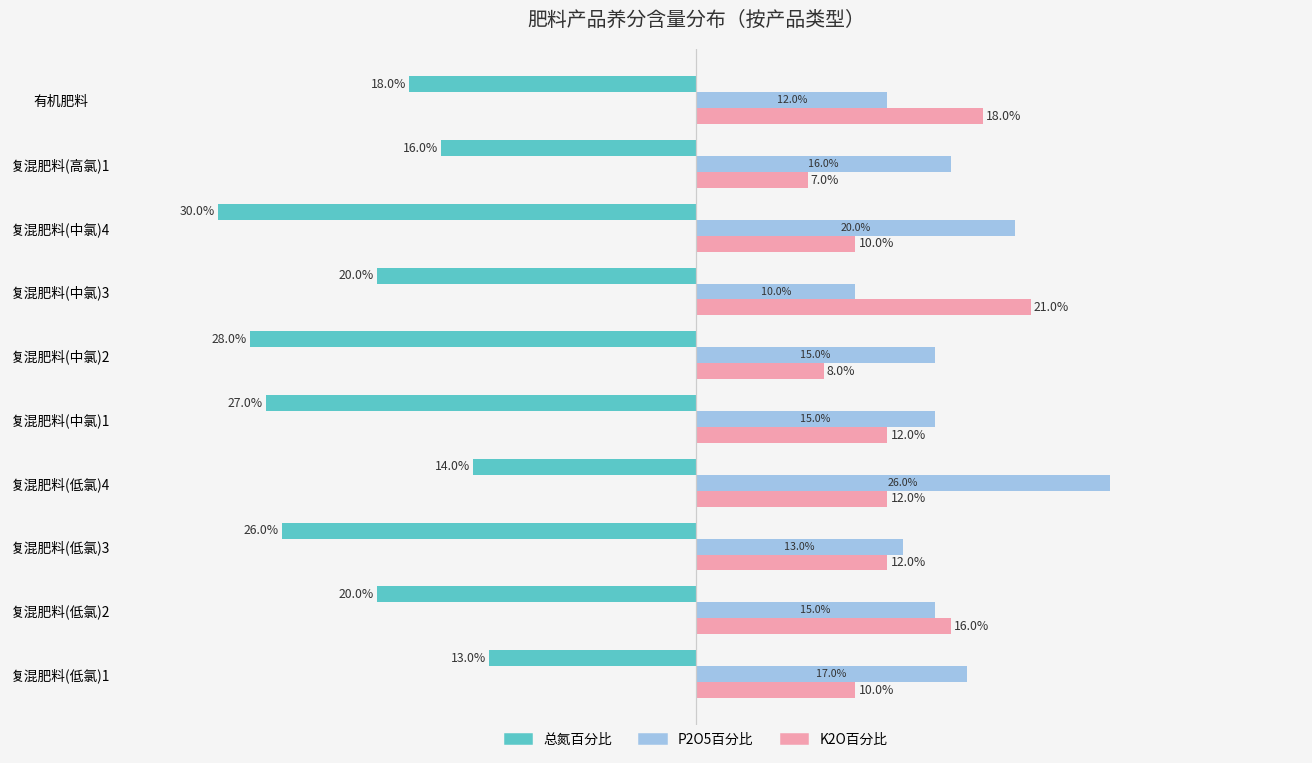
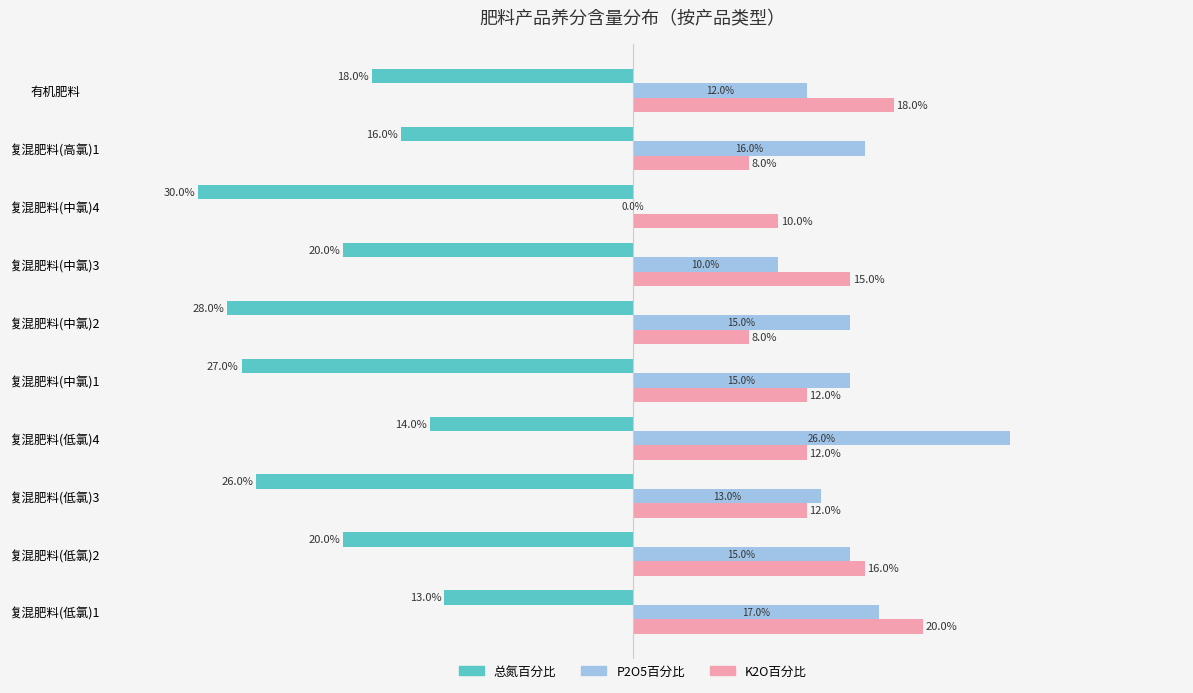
  {
    "P2O5百分比": {
      "有机肥料": "12.0%",
      "复混肥料(高氯)1": "16.0%",
-     "复混肥料(中氯)4": "20.0%",
+     "复混肥料(中氯)4": "0.0%",
      "复混肥料(中氯)3": "10.0%",
      "复混肥料(中氯)2": "15.0%",
      "复混肥料(中氯)1": "15.0%",
      "复混肥料(低氯)4": "26.0%",
      "复混肥料(低氯)3": "13.0%",
      "复混肥料(低氯)2": "15.0%",
      "复混肥料(低氯)1": "17.0%"
    },
    "K2O百分比": {
      "有机肥料": "18.0%",
-     "复混肥料(高氯)1": "7.0%",
+     "复混肥料(高氯)1": "8.0%",
      "复混肥料(中氯)4": "10.0%",
-     "复混肥料(中氯)3": "21.0%",
+     "复混肥料(中氯)3": "15.0%",
      "复混肥料(中氯)2": "8.0%",
      "复混肥料(中氯)1": "12.0%",
      "复混肥料(低氯)4": "12.0%",
      "复混肥料(低氯)3": "12.0%",
      "复混肥料(低氯)2": "16.0%",
-     "复混肥料(低氯)1": "10.0%"
+     "复混肥料(低氯)1": "20.0%"
    }
  }
